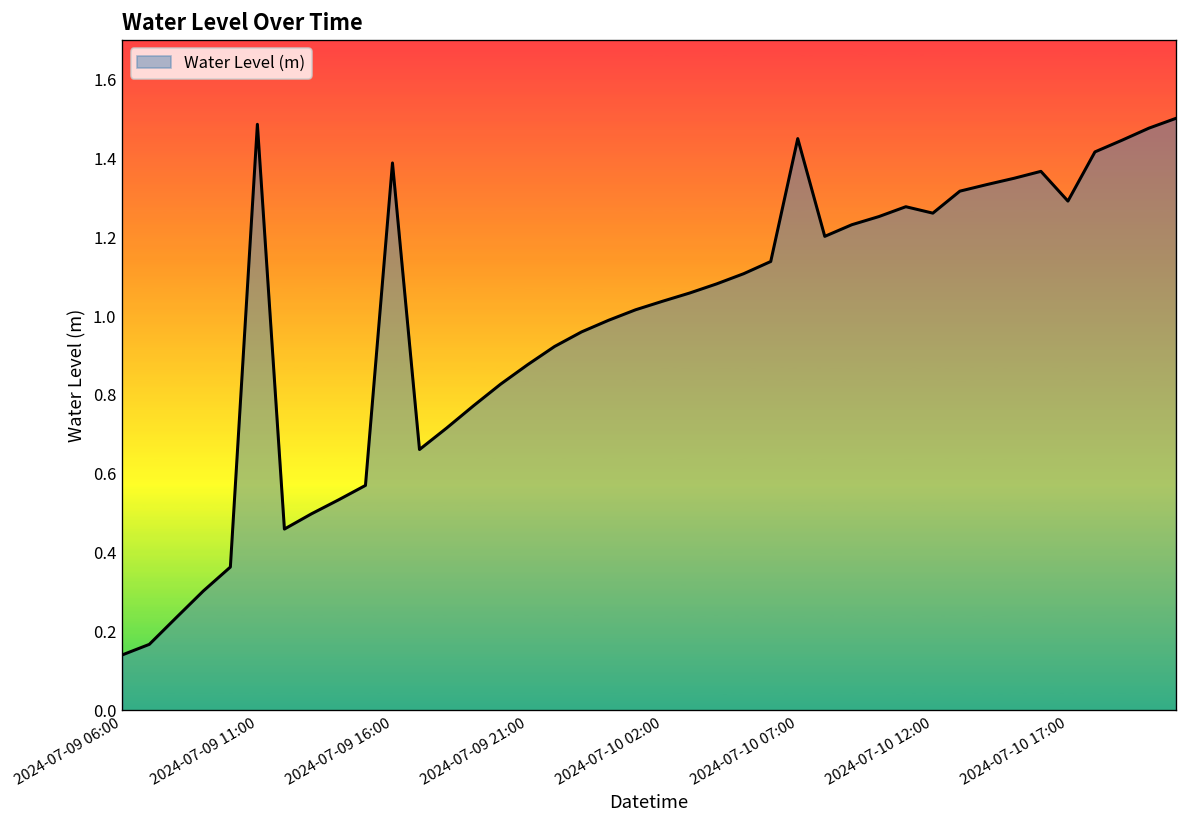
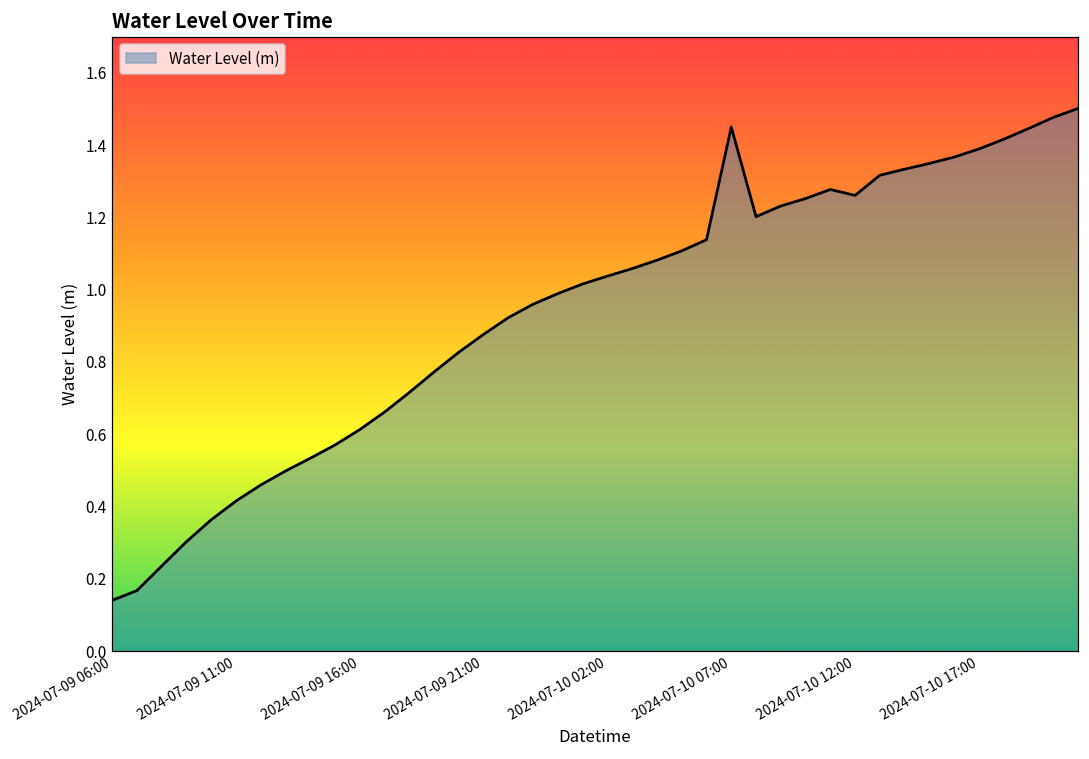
  {
    "2024-07-09 06:00": 0.14,
-   "2024-07-09 11:00": 1.49,
-   "2024-07-09 16:00": 1.39,
+   "2024-07-09 11:00": 0.42,
+   "2024-07-09 16:00": 0.61,
    "2024-07-09 21:00": 0.88,
    "2024-07-10 02:00": 1.04,
    "2024-07-10 07:00": 1.45,
    "2024-07-10 12:00": 1.26,
-   "2024-07-10 17:00": 1.29
+   "2024-07-10 17:00": 1.39
  }
